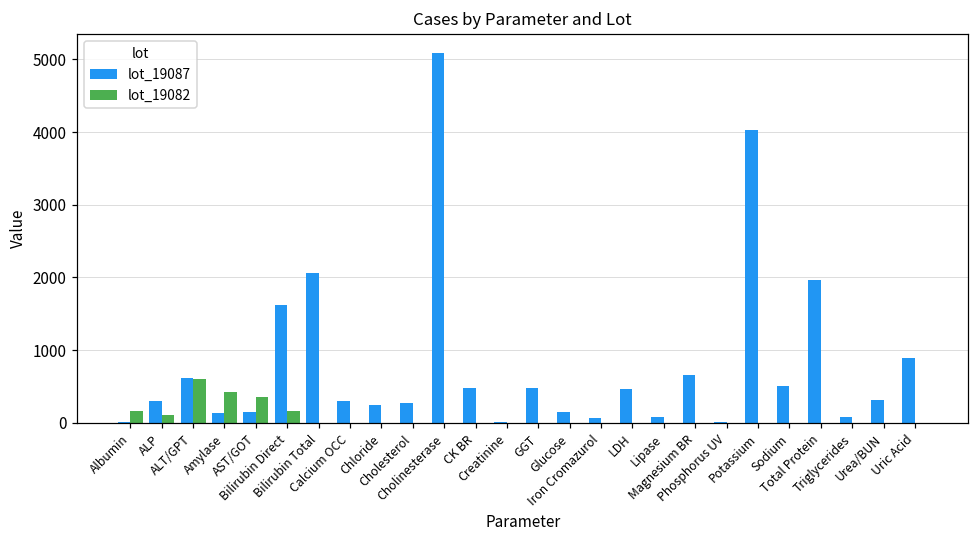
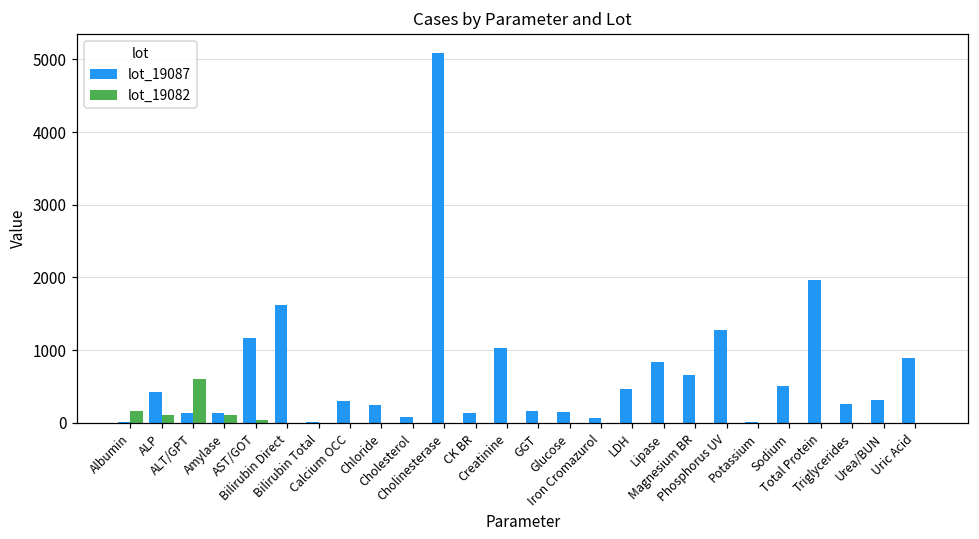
  {
    "lot_19087": {
-     "ALP": 300,
-     "ALT/GPT": 600,
+     "ALP": 400,
+     "ALT/GPT": 100,
      "Amylase": 100,
-     "AST/GOT": 100,
+     "AST/GOT": 1200,
      "Bilirubin Direct": 1600,
-     "Bilirubin Total": 2100,
+     "Bilirubin Total": 0,
      "Calcium OCC": 300,
      "Chloride": 200,
-     "Cholesterol": 300,
+     "Cholesterol": 100,
      "Cholinesterase": 5100,
-     "CK BR": 500,
-     "Creatinine": 0,
-     "GGT": 500,
+     "CK BR": 100,
+     "Creatinine": 1000,
+     "GGT": 200,
      "Glucose": 100,
      "Iron Cromazurol": 100,
      "LDH": 500,
-     "Lipase": 100,
+     "Lipase": 800,
      "Magnesium BR": 700,
-     "Phosphorus UV": 0,
-     "Potassium": 4000,
+     "Phosphorus UV": 1300,
+     "Potassium": 0,
      "Sodium": 500,
      "Total Protein": 2000,
-     "Triglycerides": 100,
+     "Triglycerides": 300,
      "Urea/BUN": 300,
      "Uric Acid": 900
    },
    "lot_19082": {
      "Albumin": 200,
      "ALP": 100,
      "ALT/GPT": 600,
-     "Amylase": 400,
-     "AST/GOT": 400,
-     "Bilirubin Direct": 200,
+     "Amylase": 100,
+     "AST/GOT": 0,
+     "Bilirubin Direct": 0,
      "Bilirubin Total": 0,
      "Calcium OCC": 0,
      "Chloride": 0,
      "Cholesterol": 0,
      "Cholinesterase": 0,
      "CK BR": 0,
      "Creatinine": 0,
      "GGT": 0,
      "Glucose": 0,
      "Iron Cromazurol": 0,
      "LDH": 0,
      "Lipase": 0,
      "Magnesium BR": 0,
      "Phosphorus UV": 0,
      "Potassium": 0,
      "Sodium": 0,
      "Total Protein": 0,
      "Triglycerides": 0,
      "Urea/BUN": 0,
      "Uric Acid": 0
    }
  }
